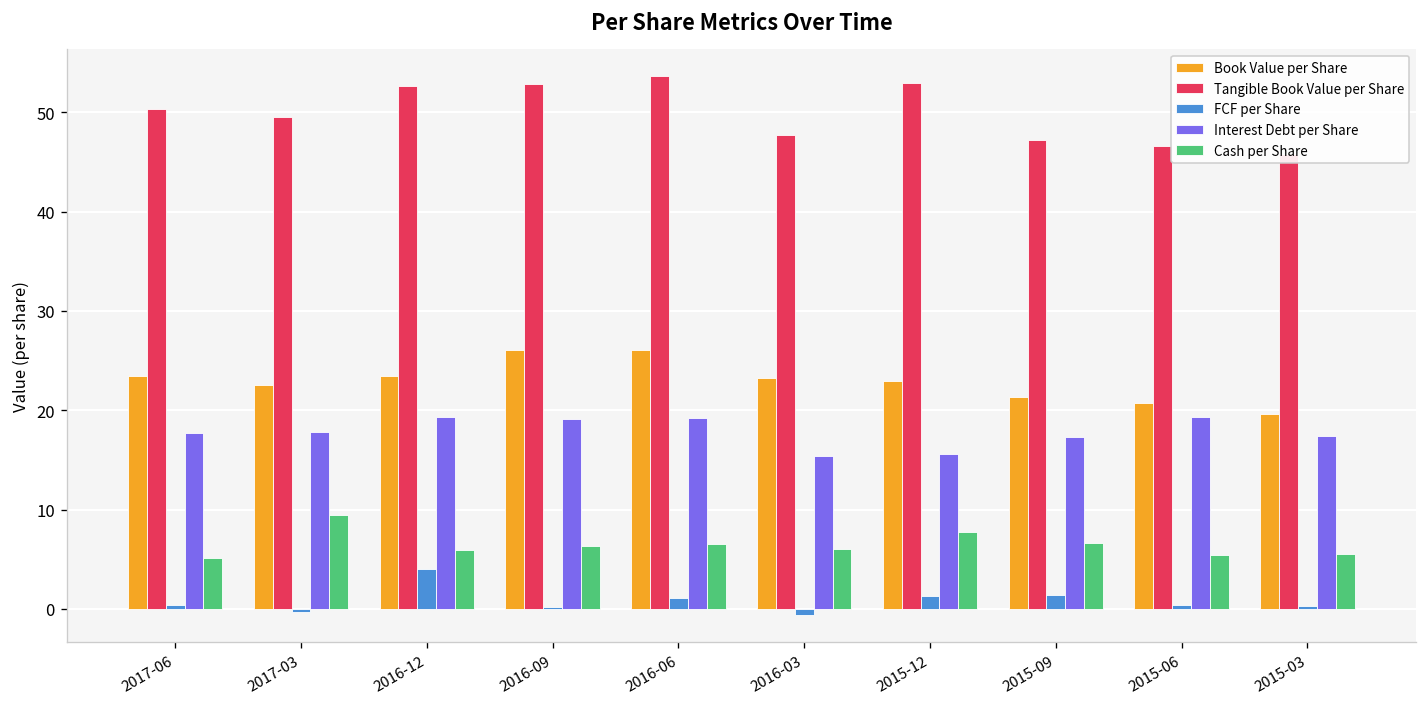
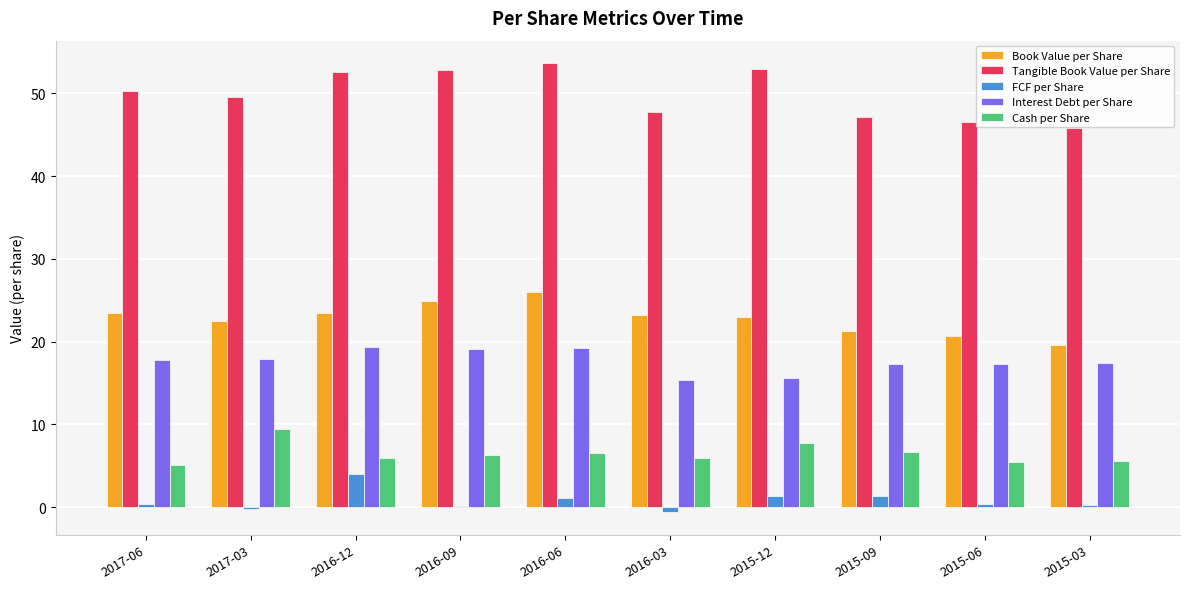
  {
    "Book Value per Share": {
      "2017-06": 23,
      "2017-03": 23,
      "2016-12": 23,
-     "2016-09": 26,
+     "2016-09": 25,
      "2016-06": 26,
      "2016-03": 23,
      "2015-12": 23,
      "2015-09": 21,
      "2015-06": 21,
      "2015-03": 20
    },
    "Tangible Book Value per Share": {
      "2017-06": 50,
      "2017-03": 50,
      "2016-12": 53,
      "2016-09": 53,
      "2016-06": 54,
      "2016-03": 48,
      "2015-12": 53,
      "2015-09": 47,
      "2015-06": 47,
      "2015-03": 46
    },
    "FCF per Share": {
      "2017-06": 0,
      "2016-12": 4,
      "2016-06": 1,
      "2016-03": -1,
      "2015-12": 1,
      "2015-09": 1,
      "2015-06": 0,
      "2015-03": 0
    },
    "Interest Debt per Share": {
      "2017-06": 18,
      "2017-03": 18,
      "2016-12": 19,
      "2016-09": 19,
      "2016-06": 19,
      "2016-03": 15,
      "2015-12": 16,
      "2015-09": 17,
-     "2015-06": 19,
+     "2015-06": 17,
      "2015-03": 17
    },
    "Cash per Share": {
      "2017-06": 5,
      "2017-03": 9,
      "2016-12": 6,
      "2016-09": 6,
      "2016-06": 7,
      "2016-03": 6,
      "2015-12": 8,
      "2015-09": 7,
      "2015-06": 5,
      "2015-03": 6
    }
  }
